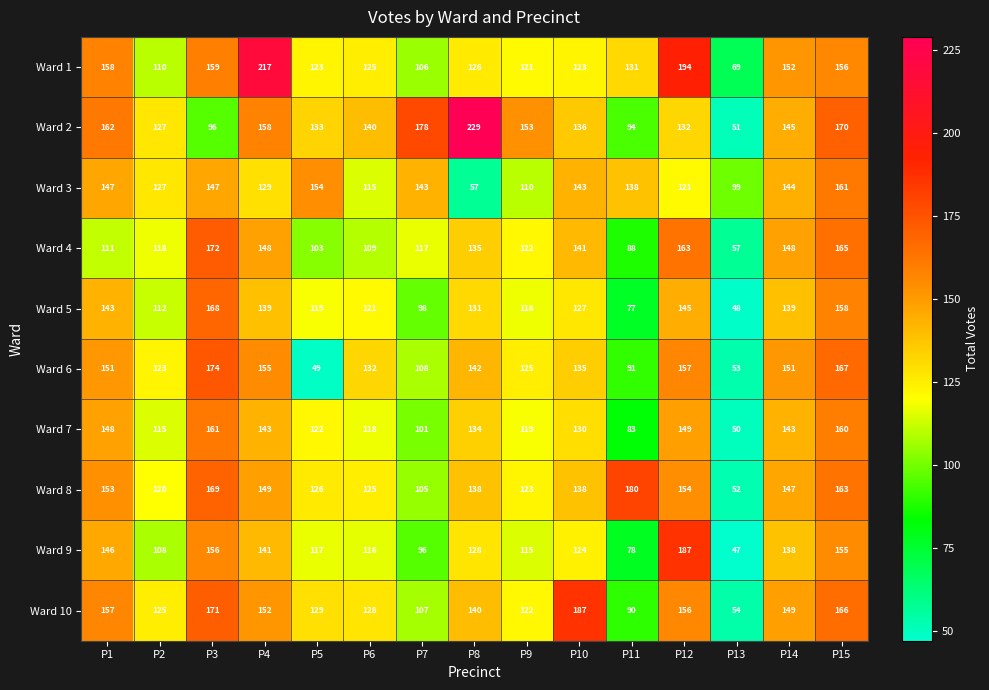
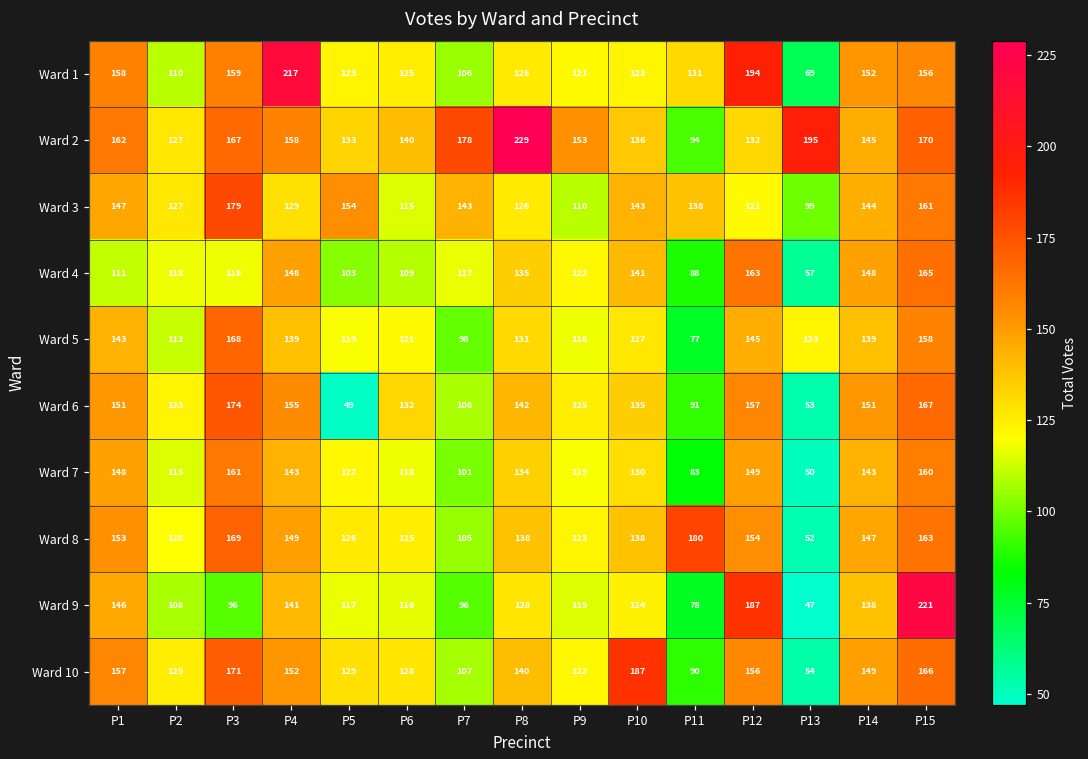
  {
    "Ward 1": {
      "P1": 158,
      "P2": 110,
      "P3": 159,
      "P4": 217,
      "P5": 123,
      "P6": 125,
      "P7": 106,
      "P8": 126,
      "P9": 121,
      "P10": 123,
      "P11": 131,
      "P12": 194,
      "P13": 69,
      "P14": 152,
      "P15": 156
    },
    "Ward 2": {
      "P1": 162,
      "P2": 127,
-     "P3": 96,
+     "P3": 167,
      "P4": 158,
      "P5": 133,
      "P6": 140,
      "P7": 178,
      "P8": 229,
      "P9": 153,
      "P10": 136,
      "P11": 94,
      "P12": 132,
-     "P13": 51,
+     "P13": 195,
      "P14": 145,
      "P15": 170
    },
    "Ward 3": {
      "P1": 147,
      "P2": 127,
-     "P3": 147,
+     "P3": 179,
      "P4": 129,
      "P5": 154,
      "P6": 115,
      "P7": 143,
-     "P8": 57,
+     "P8": 126,
      "P9": 110,
      "P10": 143,
      "P11": 138,
      "P12": 121,
      "P13": 99,
      "P14": 144,
      "P15": 161
    },
    "Ward 4": {
      "P1": 111,
      "P2": 118,
-     "P3": 172,
+     "P3": 118,
      "P4": 148,
      "P5": 103,
      "P6": 109,
      "P7": 117,
      "P8": 135,
      "P9": 122,
      "P10": 141,
      "P11": 88,
      "P12": 163,
      "P13": 57,
      "P14": 148,
      "P15": 165
    },
    "Ward 5": {
      "P1": 143,
      "P2": 112,
      "P3": 168,
      "P4": 139,
      "P5": 119,
      "P6": 121,
      "P7": 98,
      "P8": 131,
      "P9": 118,
      "P10": 127,
      "P11": 77,
      "P12": 145,
-     "P13": 48,
+     "P13": 123,
      "P14": 139,
      "P15": 158
    },
    "Ward 6": {
      "P1": 151,
      "P2": 123,
      "P3": 174,
      "P4": 155,
      "P5": 49,
      "P6": 132,
      "P7": 108,
      "P8": 142,
      "P9": 125,
      "P10": 135,
      "P11": 91,
      "P12": 157,
      "P13": 53,
      "P14": 151,
      "P15": 167
    },
    "Ward 7": {
      "P1": 148,
      "P2": 115,
      "P3": 161,
      "P4": 143,
      "P5": 122,
      "P6": 118,
      "P7": 101,
      "P8": 134,
      "P9": 119,
      "P10": 130,
      "P11": 83,
      "P12": 149,
      "P13": 50,
      "P14": 143,
      "P15": 160
    },
    "Ward 8": {
      "P1": 153,
      "P2": 120,
      "P3": 169,
      "P4": 149,
      "P5": 126,
      "P6": 125,
      "P7": 105,
      "P8": 138,
      "P9": 123,
      "P10": 138,
      "P11": 180,
      "P12": 154,
      "P13": 52,
      "P14": 147,
      "P15": 163
    },
    "Ward 9": {
      "P1": 146,
      "P2": 108,
-     "P3": 156,
+     "P3": 96,
      "P4": 141,
      "P5": 117,
      "P6": 116,
      "P7": 96,
      "P8": 128,
      "P9": 115,
      "P10": 124,
      "P11": 78,
      "P12": 187,
      "P13": 47,
      "P14": 138,
-     "P15": 155
+     "P15": 221
    },
    "Ward 10": {
      "P1": 157,
      "P2": 125,
      "P3": 171,
      "P4": 152,
      "P5": 129,
      "P6": 128,
      "P7": 107,
      "P8": 140,
      "P9": 122,
      "P10": 187,
      "P11": 90,
      "P12": 156,
      "P13": 54,
      "P14": 149,
      "P15": 166
    }
  }
